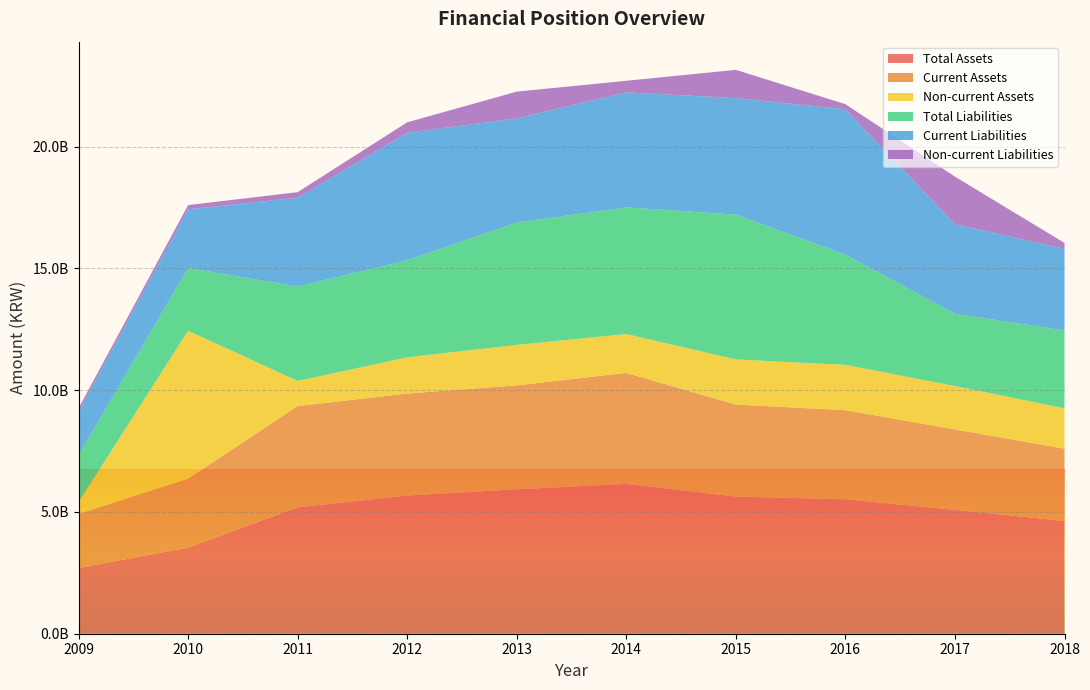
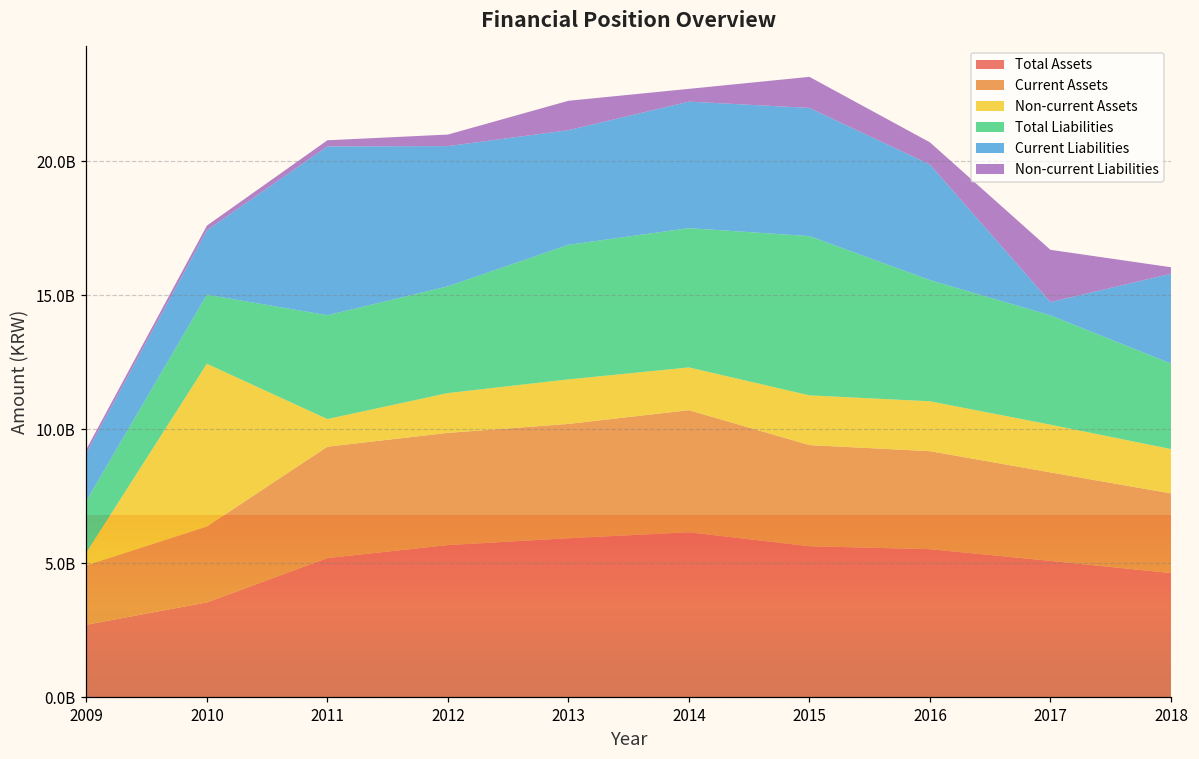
  {
    "Non-current Assets": {
      "2009": 500000000,
      "2010": 6100000000,
      "2011": 1000000000,
      "2012": 1500000000,
      "2013": 1700000000,
      "2014": 1600000000,
      "2015": 1900000000,
      "2016": 1900000000,
      "2017": 1800000000,
      "2018": 1700000000
    },
    "Total Liabilities": {
      "2009": 1900000000,
      "2010": 2600000000,
      "2011": 3900000000,
      "2012": 4000000000,
      "2013": 5000000000,
      "2014": 5200000000,
      "2015": 5900000000,
      "2016": 4500000000,
-     "2017": 3000000000,
+     "2017": 4100000000,
      "2018": 3200000000
    },
    "Current Liabilities": {
      "2009": 1800000000,
      "2010": 2400000000,
-     "2011": 3600000000,
+     "2011": 6300000000,
      "2012": 5200000000,
      "2013": 4300000000,
      "2014": 4700000000,
      "2015": 4800000000,
-     "2016": 6000000000,
-     "2017": 3700000000,
+     "2016": 4300000000,
+     "2017": 500000000,
      "2018": 3400000000
    },
    "Non-current Liabilities": {
      "2009": 100000000,
      "2010": 200000000,
      "2011": 200000000,
      "2012": 400000000,
      "2013": 1100000000,
      "2014": 500000000,
      "2015": 1200000000,
-     "2016": 200000000,
+     "2016": 800000000,
      "2017": 2000000000,
      "2018": 200000000
    }
  }
